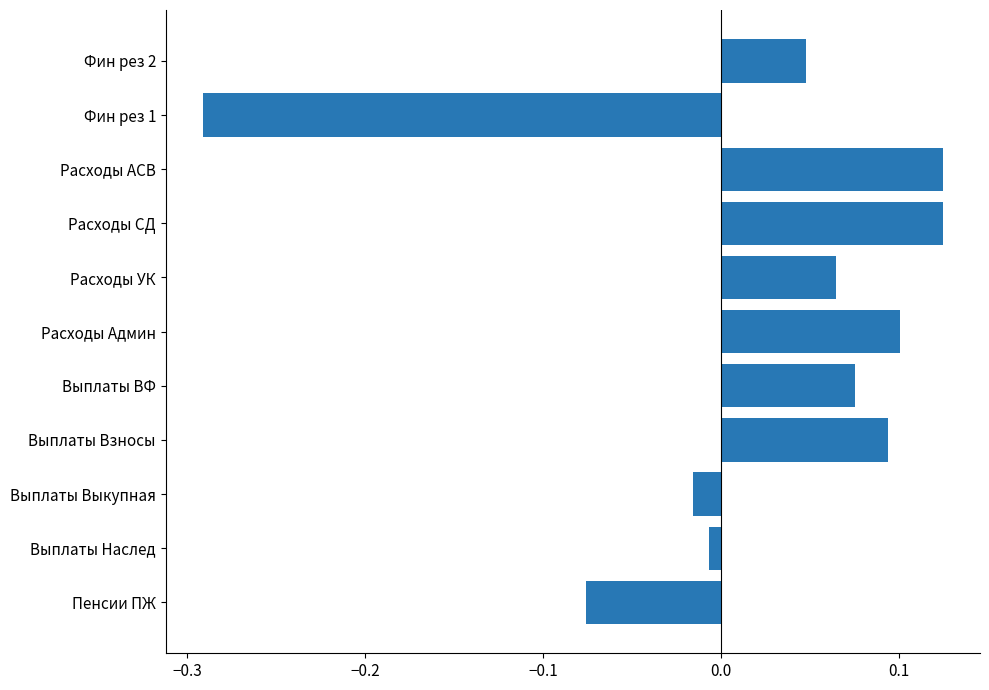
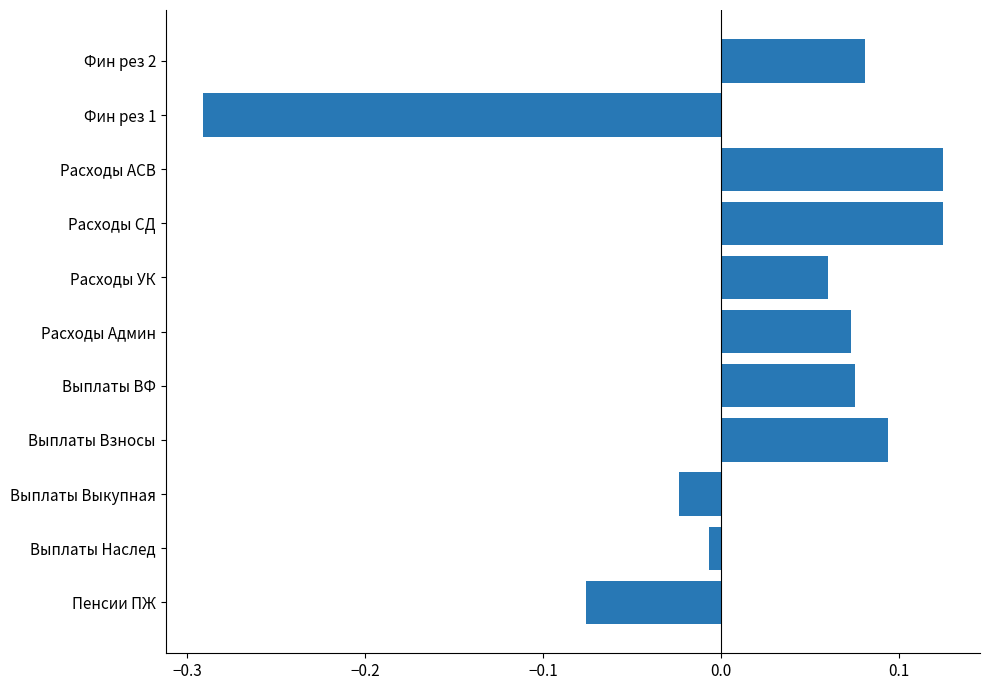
  {
-   "Фин рез 2": 0.048,
+   "Фин рез 2": 0.081,
    "Фин рез 1": -0.291,
    "Расходы АСВ": 0.125,
    "Расходы СД": 0.125,
-   "Расходы УК": 0.065,
-   "Расходы Админ": 0.101,
+   "Расходы УК": 0.060,
+   "Расходы Админ": 0.073,
    "Выплаты ВФ": 0.075,
    "Выплаты Взносы": 0.094,
-   "Выплаты Выкупная": -0.016,
+   "Выплаты Выкупная": -0.023,
    "Выплаты Наслед": -0.007,
    "Пенсии ПЖ": -0.076
  }
